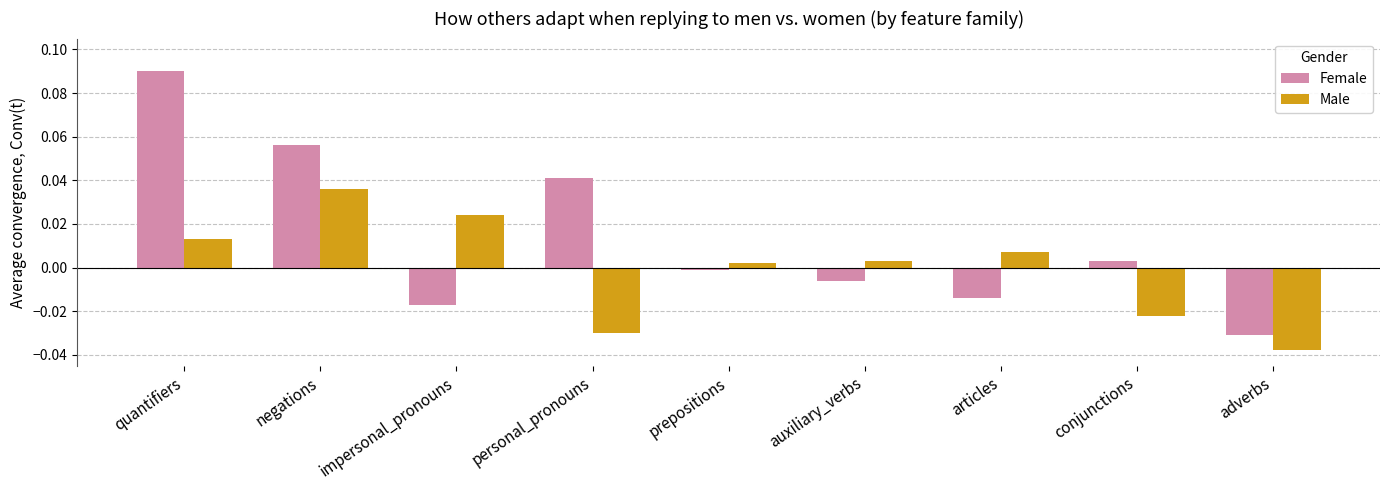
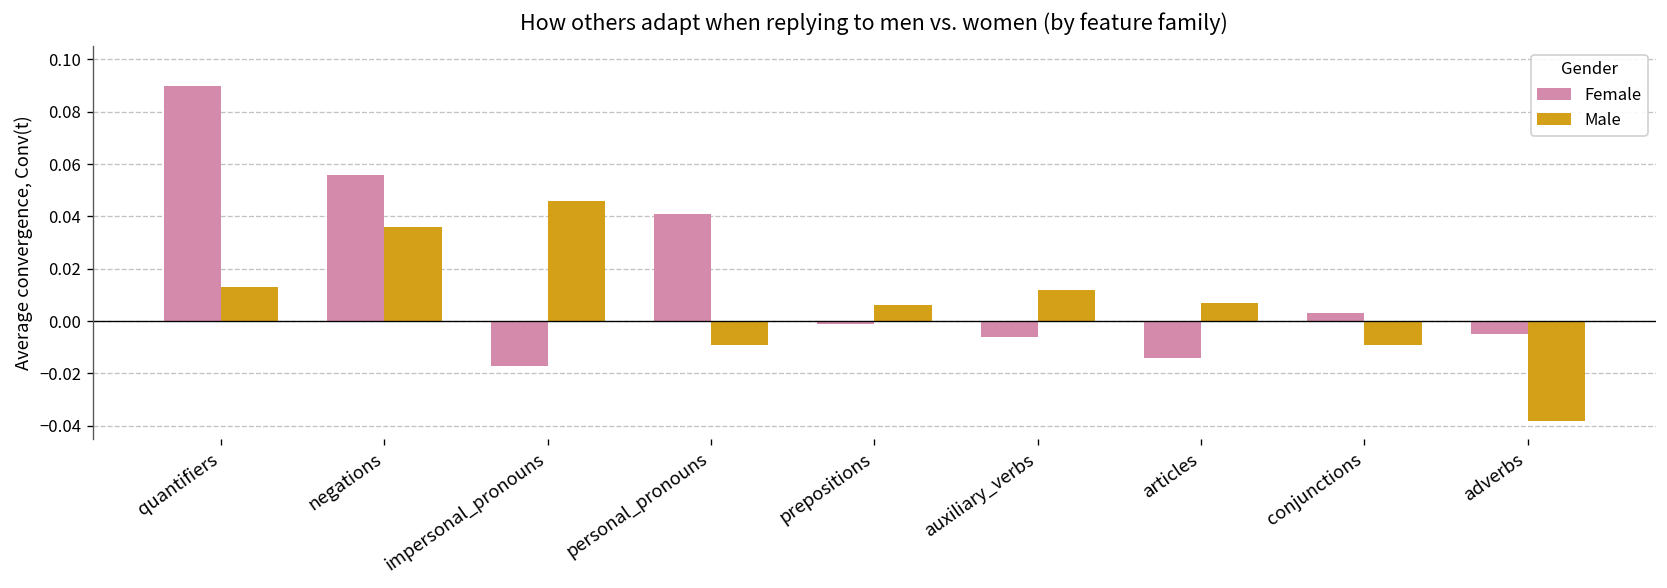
  {
    "Female": {
      "quantifiers": 0.090,
      "negations": 0.056,
      "impersonal_pronouns": -0.017,
      "personal_pronouns": 0.041,
      "auxiliary_verbs": -0.006,
      "articles": -0.014,
      "conjunctions": 0.003,
-     "adverbs": -0.031
+     "adverbs": -0.005
    },
    "Male": {
      "quantifiers": 0.013,
      "negations": 0.036,
-     "impersonal_pronouns": 0.024,
-     "personal_pronouns": -0.030,
-     "prepositions": 0.002,
-     "auxiliary_verbs": 0.003,
+     "impersonal_pronouns": 0.046,
+     "personal_pronouns": -0.009,
+     "prepositions": 0.006,
+     "auxiliary_verbs": 0.012,
      "articles": 0.007,
-     "conjunctions": -0.022,
+     "conjunctions": -0.009,
      "adverbs": -0.038
    }
  }
